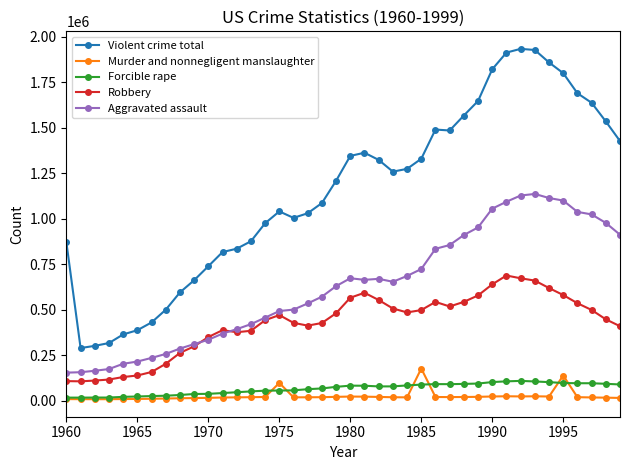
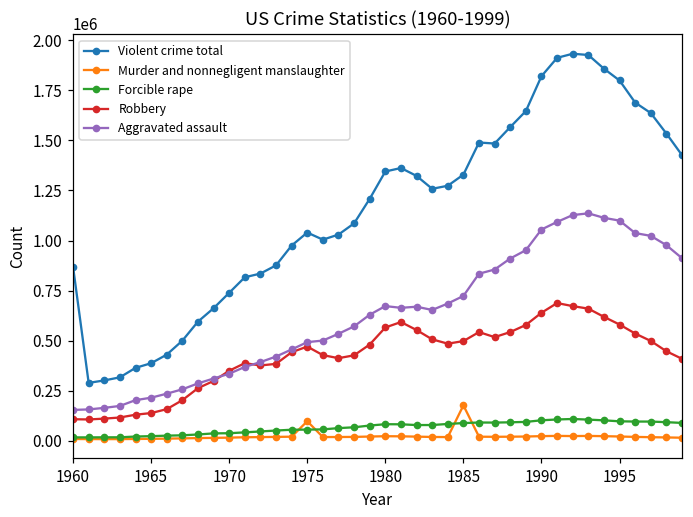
  {
    "Violent crime total": {
      "1960": 870000,
      "1965": 390000,
      "1970": 740000,
      "1975": 1040000,
      "1980": 1340000,
      "1985": 1330000,
      "1990": 1820000,
      "1995": 1800000
    },
    "Murder and nonnegligent manslaughter": {
      "1970": 20000,
      "1975": 100000,
      "1980": 20000,
      "1985": 180000,
      "1990": 20000,
-     "1995": 140000
+     "1995": 20000
    },
    "Forcible rape": {
      "1970": 40000,
      "1975": 60000,
      "1980": 80000,
      "1985": 90000,
      "1990": 100000,
      "1995": 100000
    },
    "Robbery": {
      "1960": 110000,
      "1965": 140000,
      "1970": 350000,
      "1975": 470000,
      "1980": 570000,
      "1985": 500000,
      "1990": 640000,
      "1995": 580000
    },
    "Aggravated assault": {
      "1960": 150000,
      "1965": 220000,
      "1970": 330000,
      "1975": 490000,
      "1980": 670000,
      "1985": 720000,
      "1990": 1050000,
      "1995": 1100000
    }
  }
